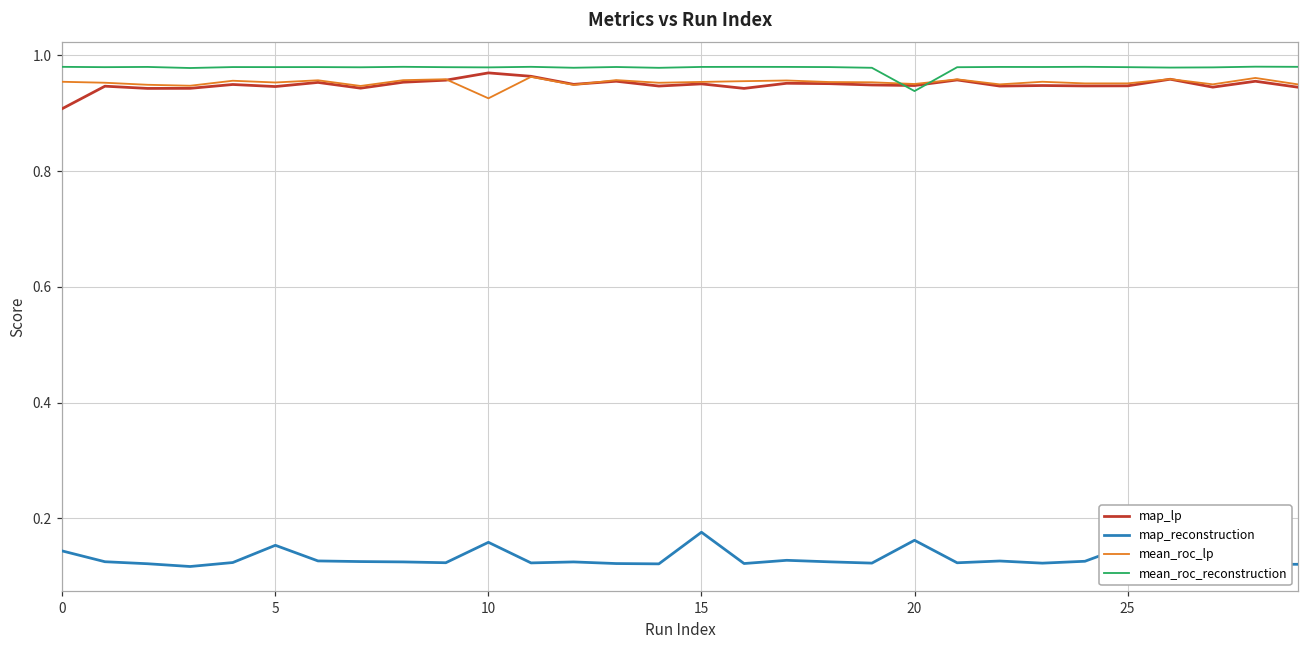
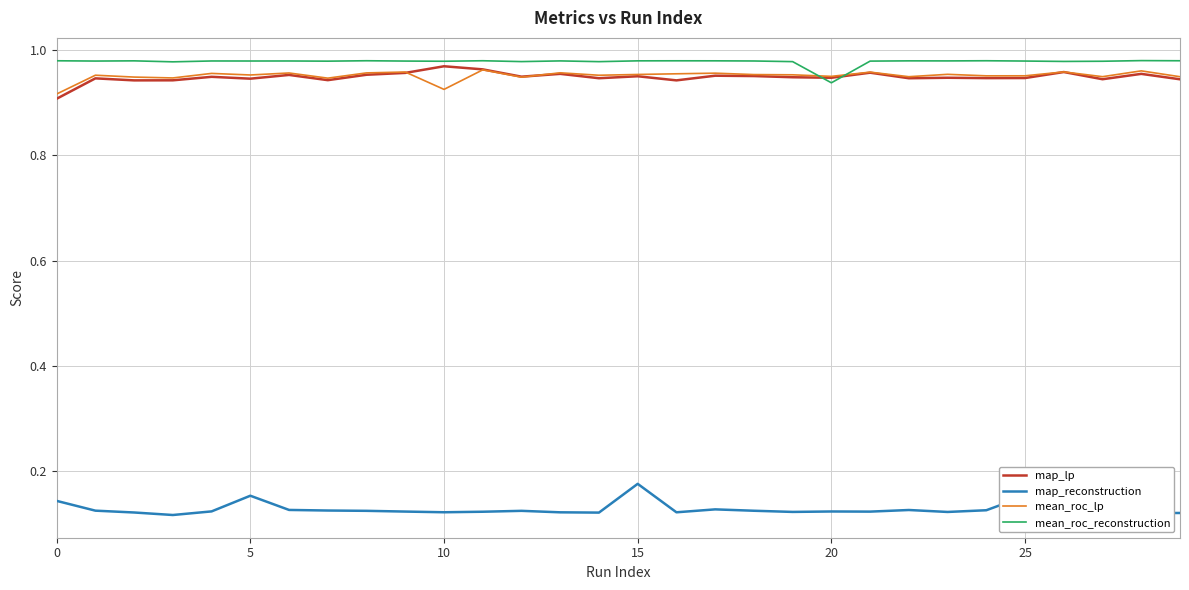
  {
    "map_lp": {
      "0": 0.91,
      "5": 0.95,
      "10": 0.97
    },
    "map_reconstruction": {
      "0": 0.14,
      "5": 0.15,
-     "10": 0.16,
+     "10": 0.12,
      "15": 0.18,
-     "20": 0.16
+     "20": 0.12
    },
    "mean_roc_lp": {
-     "0": 0.95,
+     "0": 0.92,
      "5": 0.95,
      "10": 0.93
    },
    "mean_roc_reconstruction": {
      "0": 0.98,
      "5": 0.98,
      "10": 0.98,
      "15": 0.98,
      "20": 0.94,
      "25": 0.98
    }
  }
